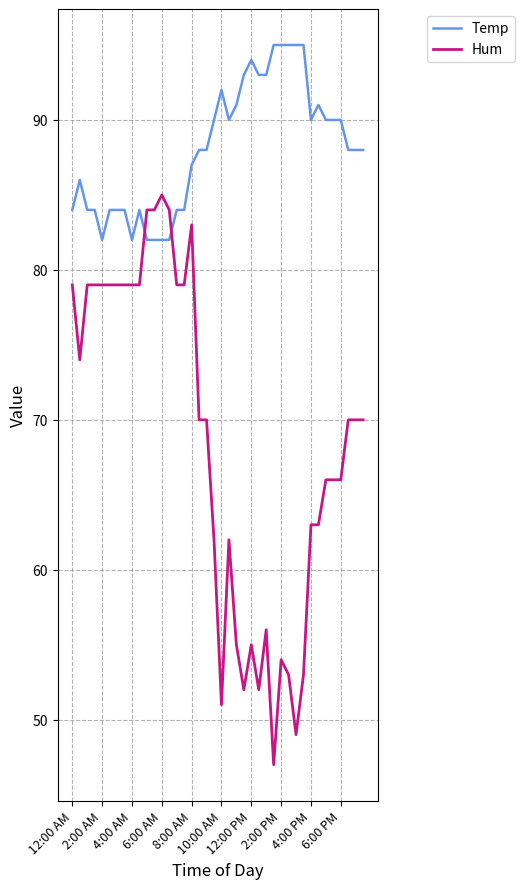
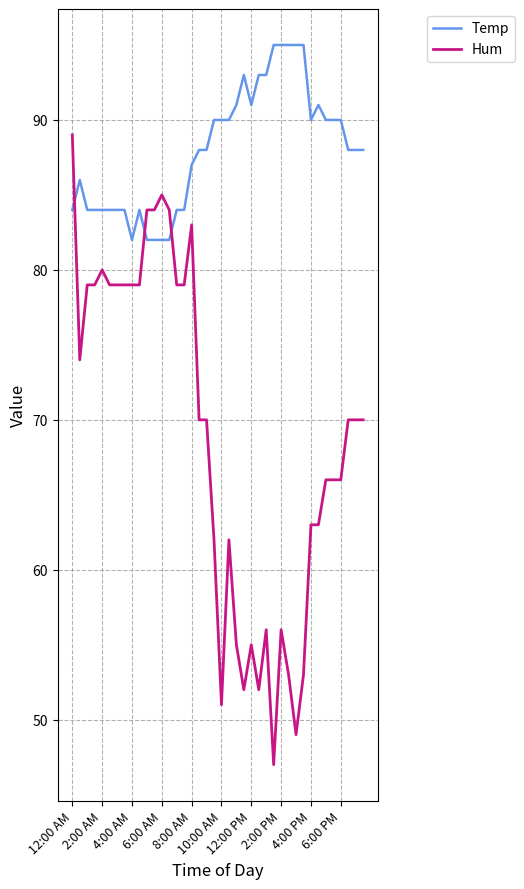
  {
    "Temp": {
      "12:00 AM": 84,
-     "2:00 AM": 82,
+     "2:00 AM": 84,
      "4:00 AM": 82,
      "6:00 AM": 82,
      "8:00 AM": 87,
-     "10:00 AM": 92,
-     "12:00 PM": 94,
+     "10:00 AM": 90,
+     "12:00 PM": 91,
      "2:00 PM": 95,
      "4:00 PM": 90,
      "6:00 PM": 90
    },
    "Hum": {
-     "12:00 AM": 79,
-     "2:00 AM": 79,
+     "12:00 AM": 89,
+     "2:00 AM": 80,
      "4:00 AM": 79,
      "6:00 AM": 85,
      "8:00 AM": 83,
      "10:00 AM": 51,
      "12:00 PM": 55,
-     "2:00 PM": 54,
+     "2:00 PM": 56,
      "4:00 PM": 63,
      "6:00 PM": 66
    }
  }
